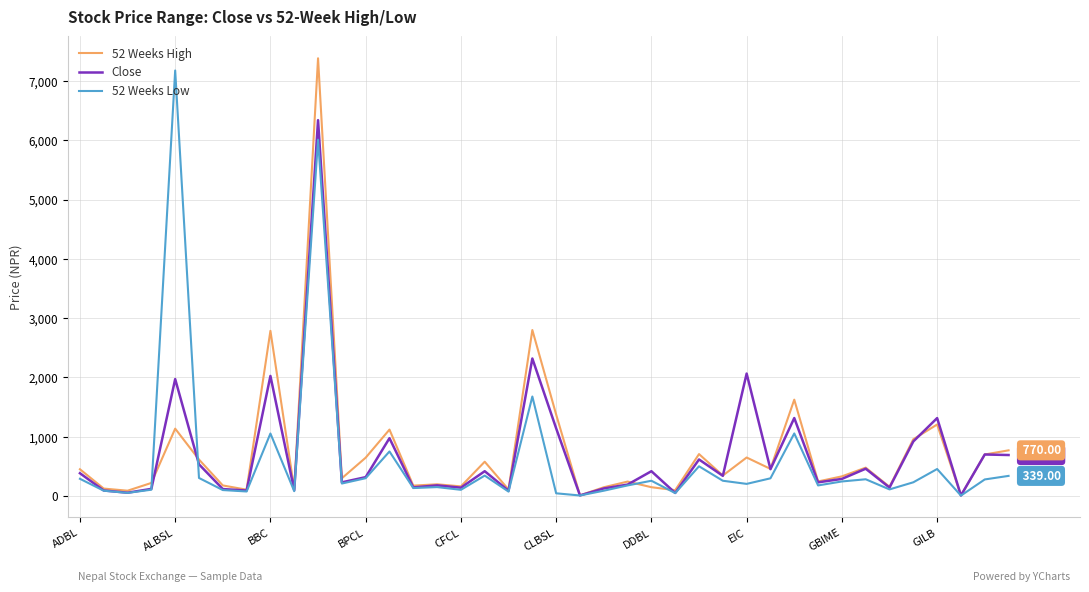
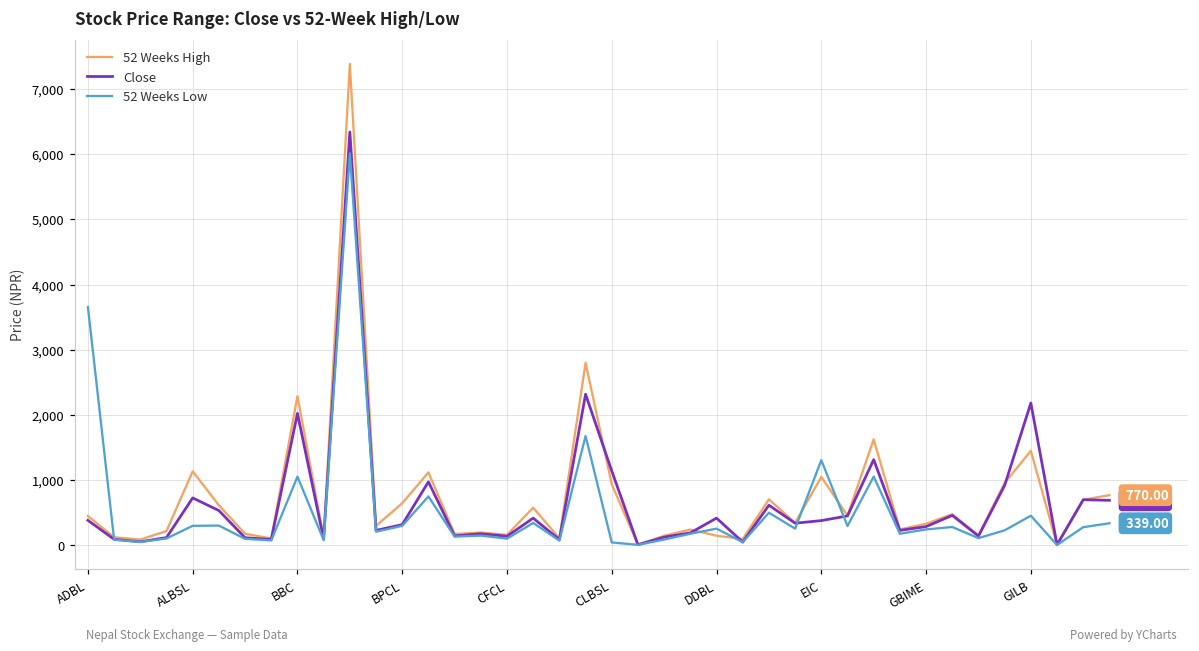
  {
    "52 Weeks High": {
      "ADBL": "500",
      "ALBSL": "1,100",
-     "BBC": "2,800",
+     "BBC": "2,300",
      "BPCL": "600",
-     "CLBSL": "1,400",
+     "CLBSL": "900",
      "DDBL": "100",
-     "EIC": "600",
+     "EIC": "1,100",
      "GBIME": "300",
-     "GILB": "1,200"
+     "GILB": "1,500"
    },
    "Close": {
      "ADBL": "400",
-     "ALBSL": "2,000",
+     "ALBSL": "700",
      "BBC": "2,000",
      "CLBSL": "1,100",
      "DDBL": "400",
-     "EIC": "2,100",
-     "GILB": "1,300"
+     "EIC": "400",
+     "GILB": "2,200"
    },
    "52 Weeks Low": {
-     "ADBL": "300",
-     "ALBSL": "7,200",
+     "ADBL": "3,700",
+     "ALBSL": "300",
      "BBC": "1,100",
      "CLBSL": "0",
      "DDBL": "300",
-     "EIC": "200",
+     "EIC": "1,300",
      "GILB": "500"
    }
  }
